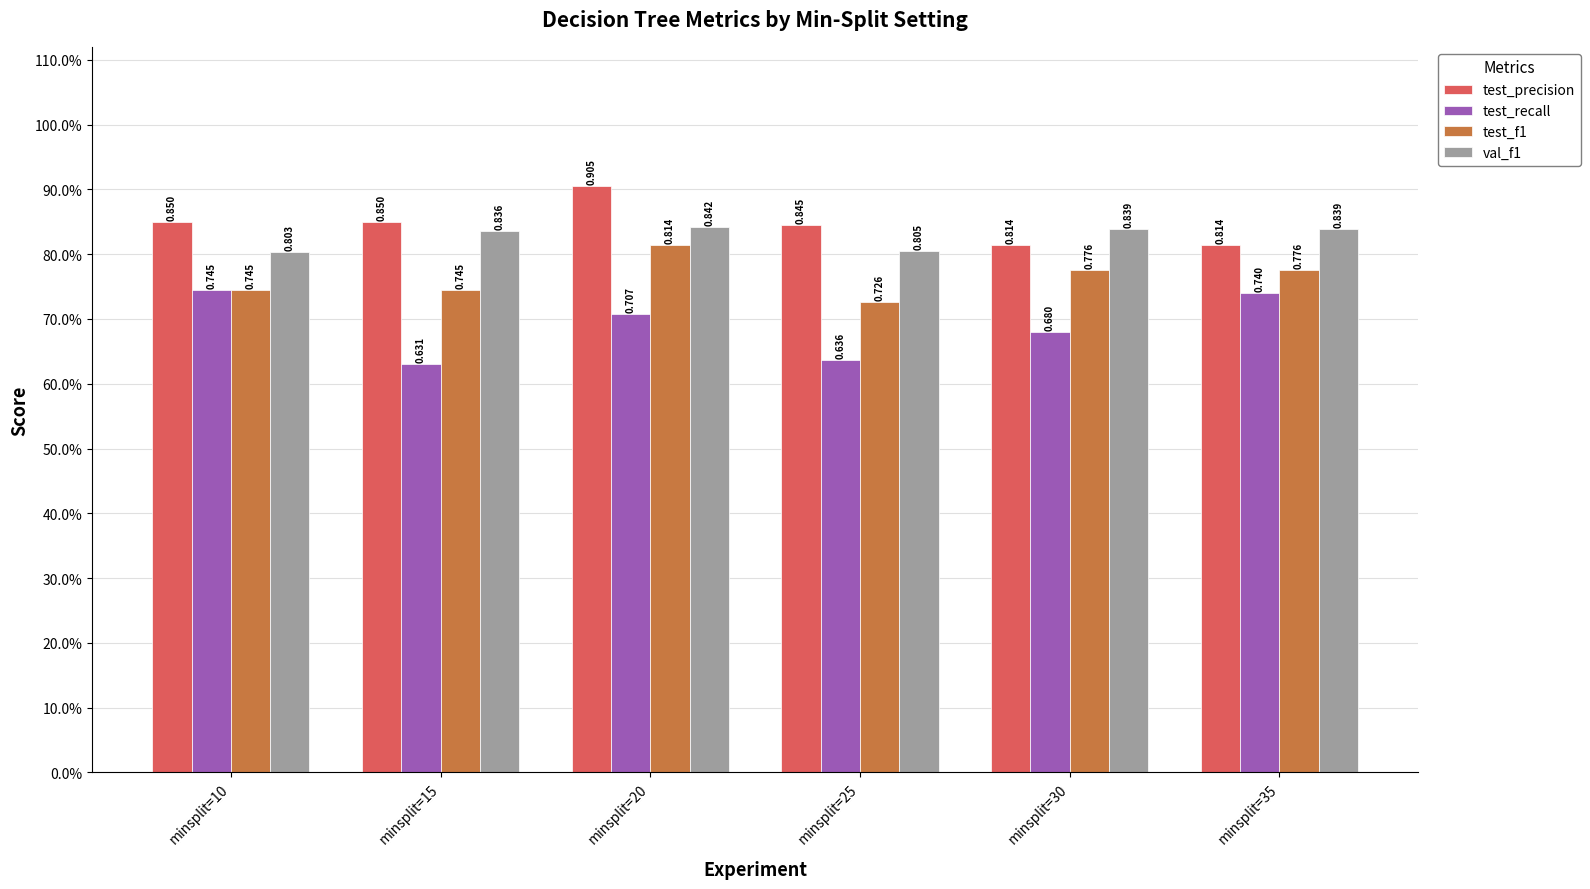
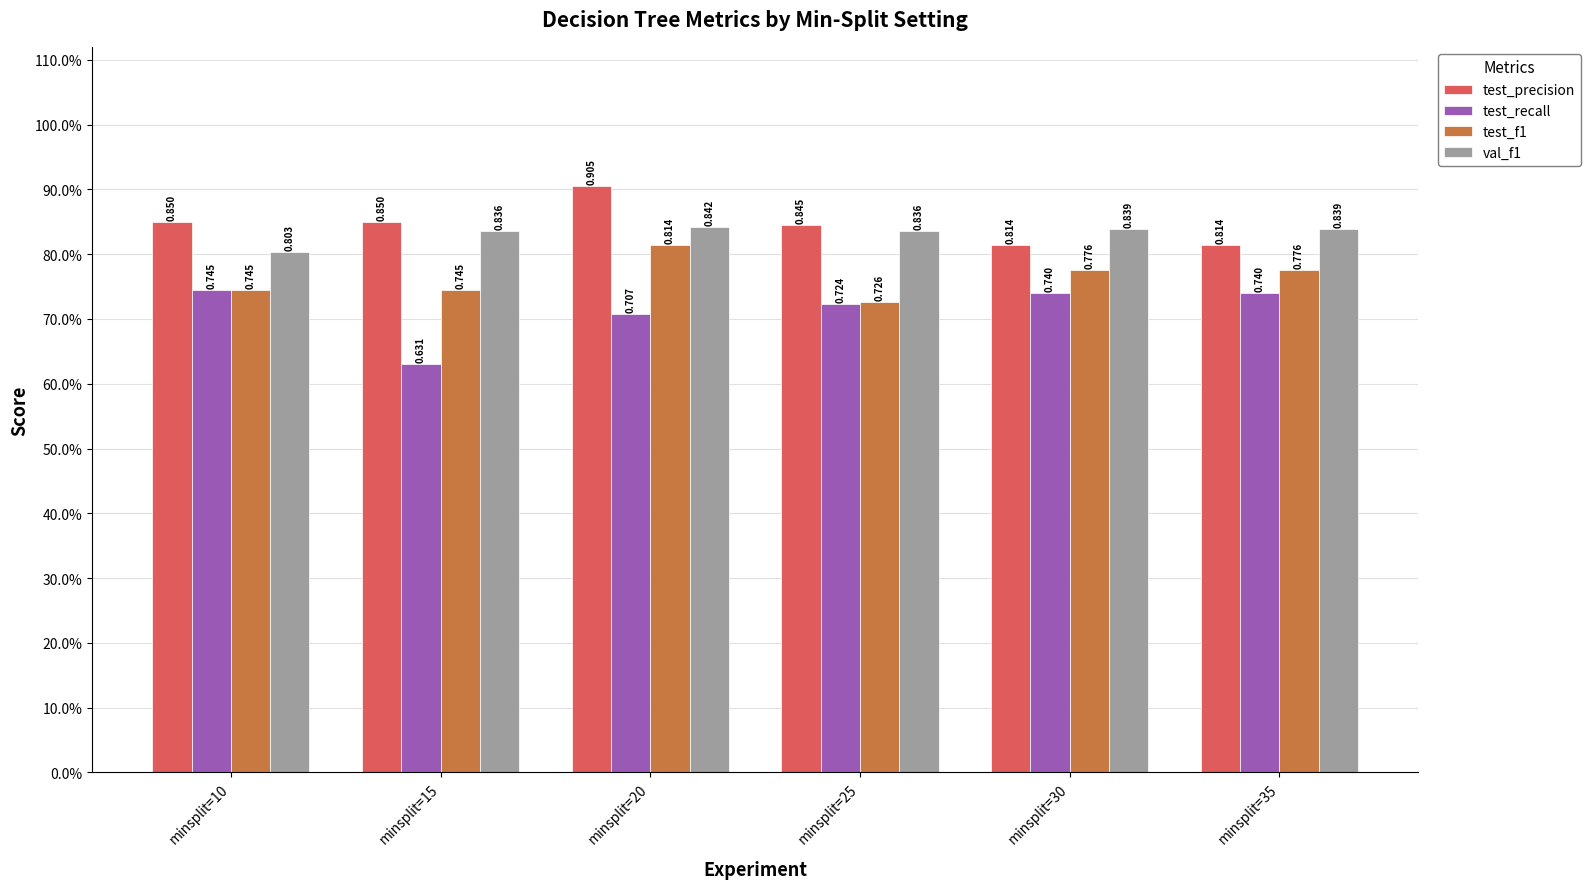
  {
    "test_recall": {
      "minsplit=10": 0.745,
      "minsplit=15": 0.631,
      "minsplit=20": 0.707,
-     "minsplit=25": 0.636,
-     "minsplit=30": 0.680,
+     "minsplit=25": 0.724,
+     "minsplit=30": 0.740,
      "minsplit=35": 0.740
    },
    "val_f1": {
      "minsplit=10": 0.803,
      "minsplit=15": 0.836,
      "minsplit=20": 0.842,
-     "minsplit=25": 0.805,
+     "minsplit=25": 0.836,
      "minsplit=30": 0.839,
      "minsplit=35": 0.839
    }
  }
